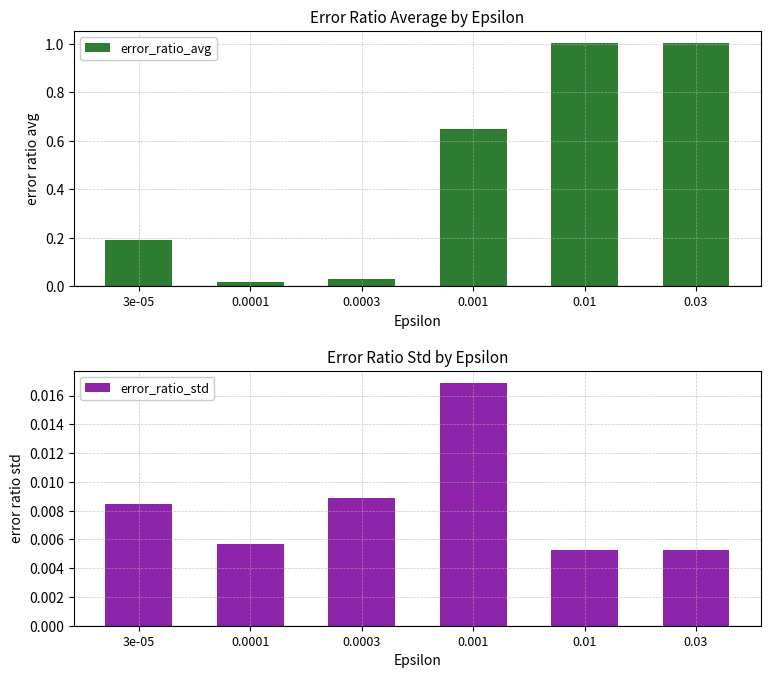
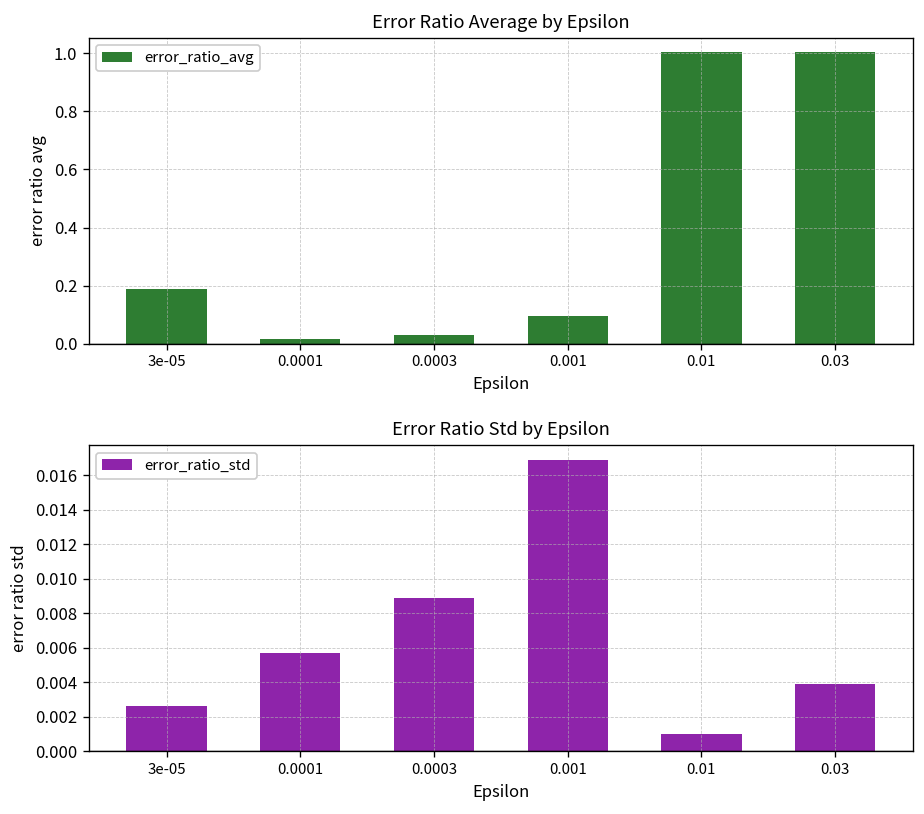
  {
    "Error Ratio Average by Epsilon": {
      "3e-05": 0.19,
      "0.0001": 0.02,
      "0.0003": 0.03,
-     "0.001": 0.65,
+     "0.001": 0.09,
      "0.01": 1.00,
      "0.03": 1.00
    },
    "Error Ratio Std by Epsilon": {
-     "3e-05": 0.0085,
+     "3e-05": 0.0026,
      "0.0001": 0.0057,
      "0.0003": 0.0089,
      "0.001": 0.0169,
-     "0.01": 0.0052,
-     "0.03": 0.0052
+     "0.01": 0.0010,
+     "0.03": 0.0039
    }
  }
